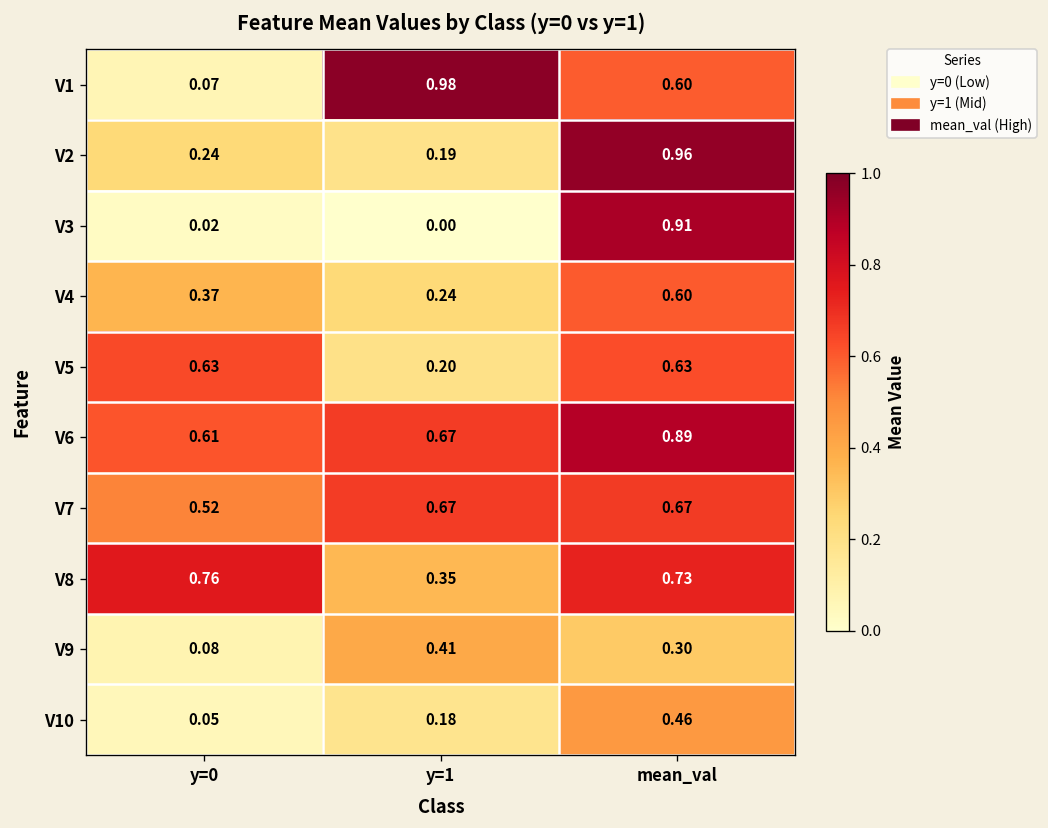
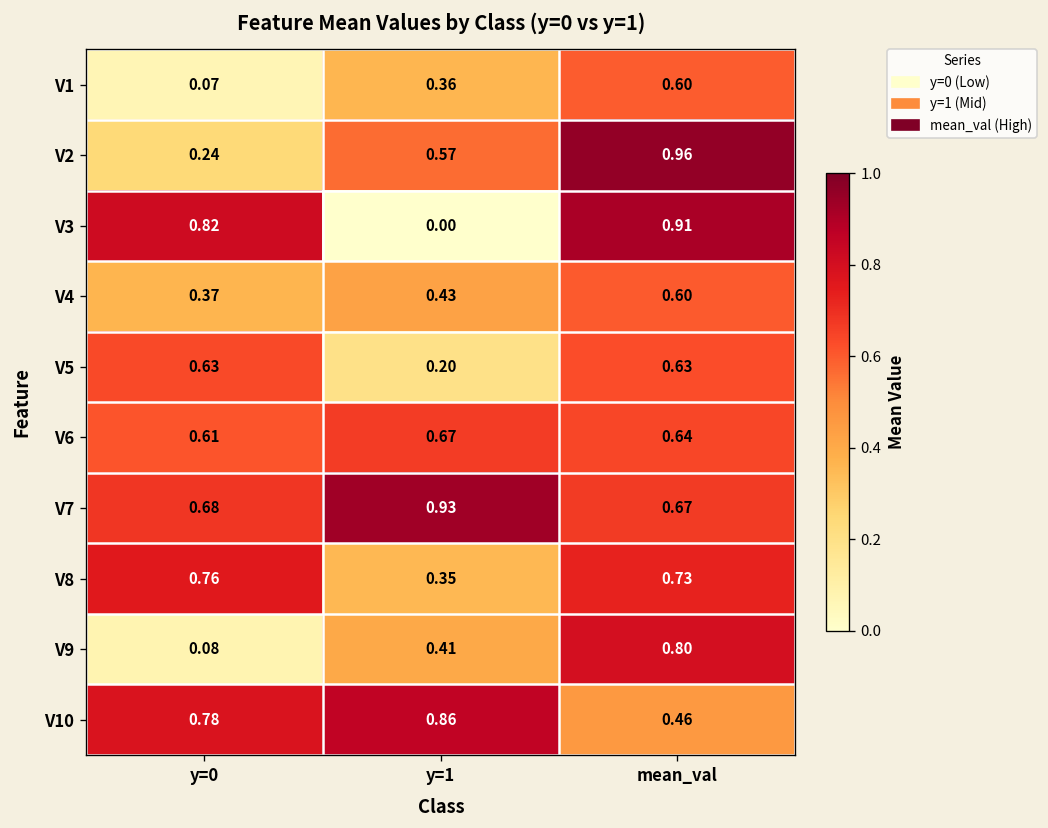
  {
    "V1": {
      "y=0": 0.07,
-     "y=1": 0.98,
+     "y=1": 0.36,
      "mean_val": 0.60
    },
    "V2": {
      "y=0": 0.24,
-     "y=1": 0.19,
+     "y=1": 0.57,
      "mean_val": 0.96
    },
    "V3": {
-     "y=0": 0.02,
+     "y=0": 0.82,
      "y=1": 0.00,
      "mean_val": 0.91
    },
    "V4": {
      "y=0": 0.37,
-     "y=1": 0.24,
+     "y=1": 0.43,
      "mean_val": 0.60
    },
    "V5": {
      "y=0": 0.63,
      "y=1": 0.20,
      "mean_val": 0.63
    },
    "V6": {
      "y=0": 0.61,
      "y=1": 0.67,
-     "mean_val": 0.89
+     "mean_val": 0.64
    },
    "V7": {
-     "y=0": 0.52,
-     "y=1": 0.67,
+     "y=0": 0.68,
+     "y=1": 0.93,
      "mean_val": 0.67
    },
    "V8": {
      "y=0": 0.76,
      "y=1": 0.35,
      "mean_val": 0.73
    },
    "V9": {
      "y=0": 0.08,
      "y=1": 0.41,
-     "mean_val": 0.30
+     "mean_val": 0.80
    },
    "V10": {
-     "y=0": 0.05,
-     "y=1": 0.18,
+     "y=0": 0.78,
+     "y=1": 0.86,
      "mean_val": 0.46
    }
  }
